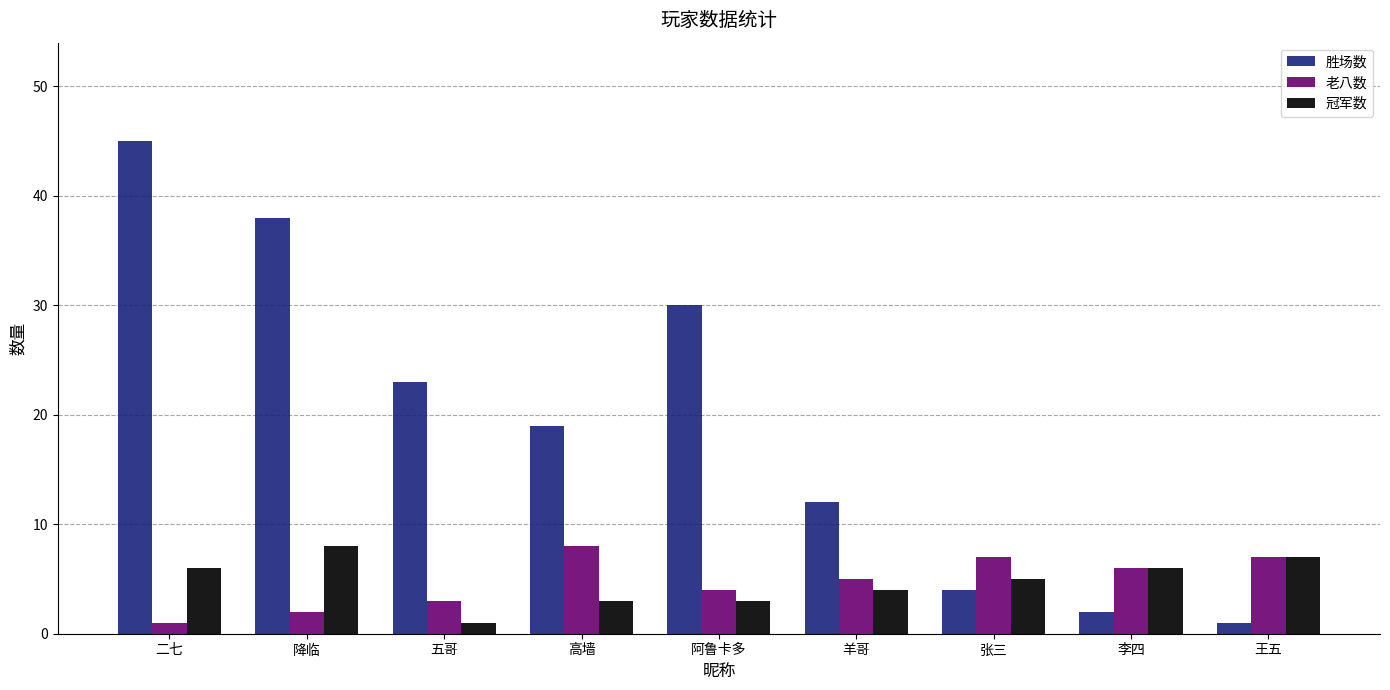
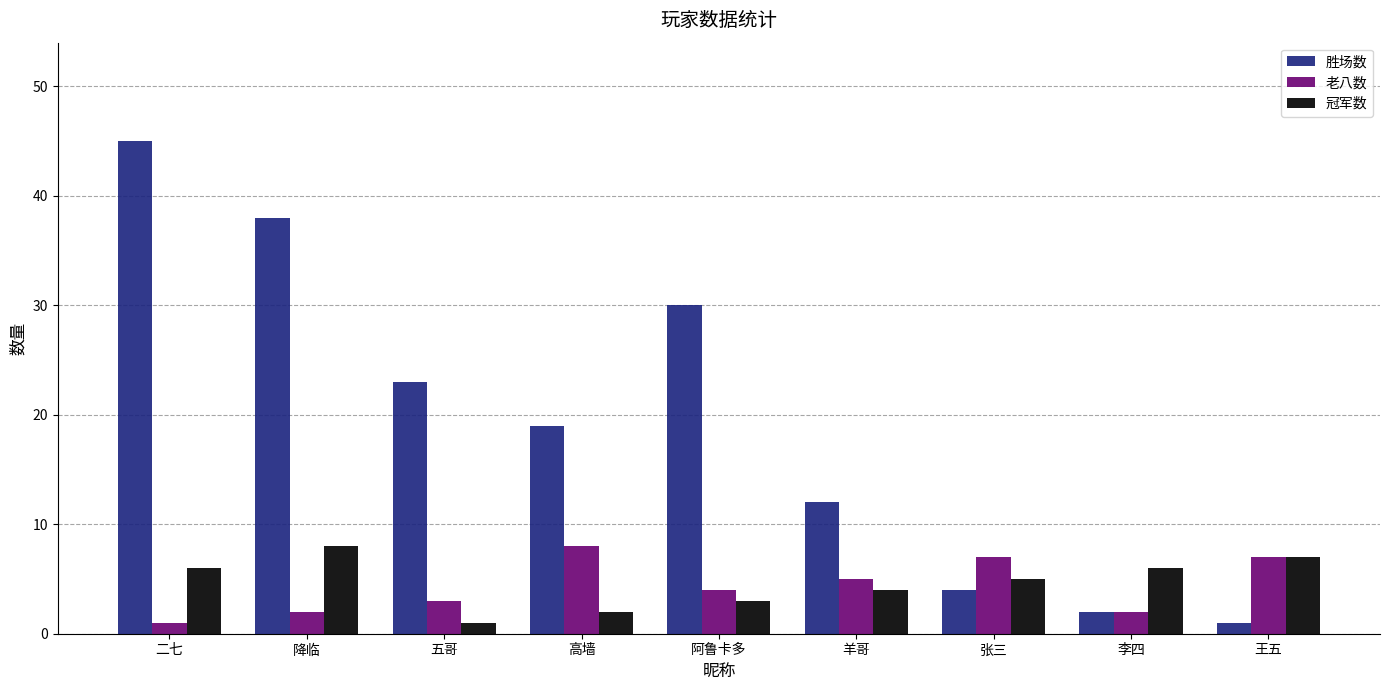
  {
    "胜场数": {
      "二七": 45,
      "降临": 38,
      "五哥": 23,
      "高墙": 19,
      "阿鲁卡多": 30,
      "羊哥": 12,
      "张三": 4,
      "李四": 2,
      "王五": 1
    },
    "老八数": {
      "二七": 1,
      "降临": 2,
      "五哥": 3,
      "高墙": 8,
      "阿鲁卡多": 4,
      "羊哥": 5,
      "张三": 7,
-     "李四": 6,
+     "李四": 2,
      "王五": 7
    },
    "冠军数": {
      "二七": 6,
      "降临": 8,
      "五哥": 1,
-     "高墙": 3,
+     "高墙": 2,
      "阿鲁卡多": 3,
      "羊哥": 4,
      "张三": 5,
      "李四": 6,
      "王五": 7
    }
  }
